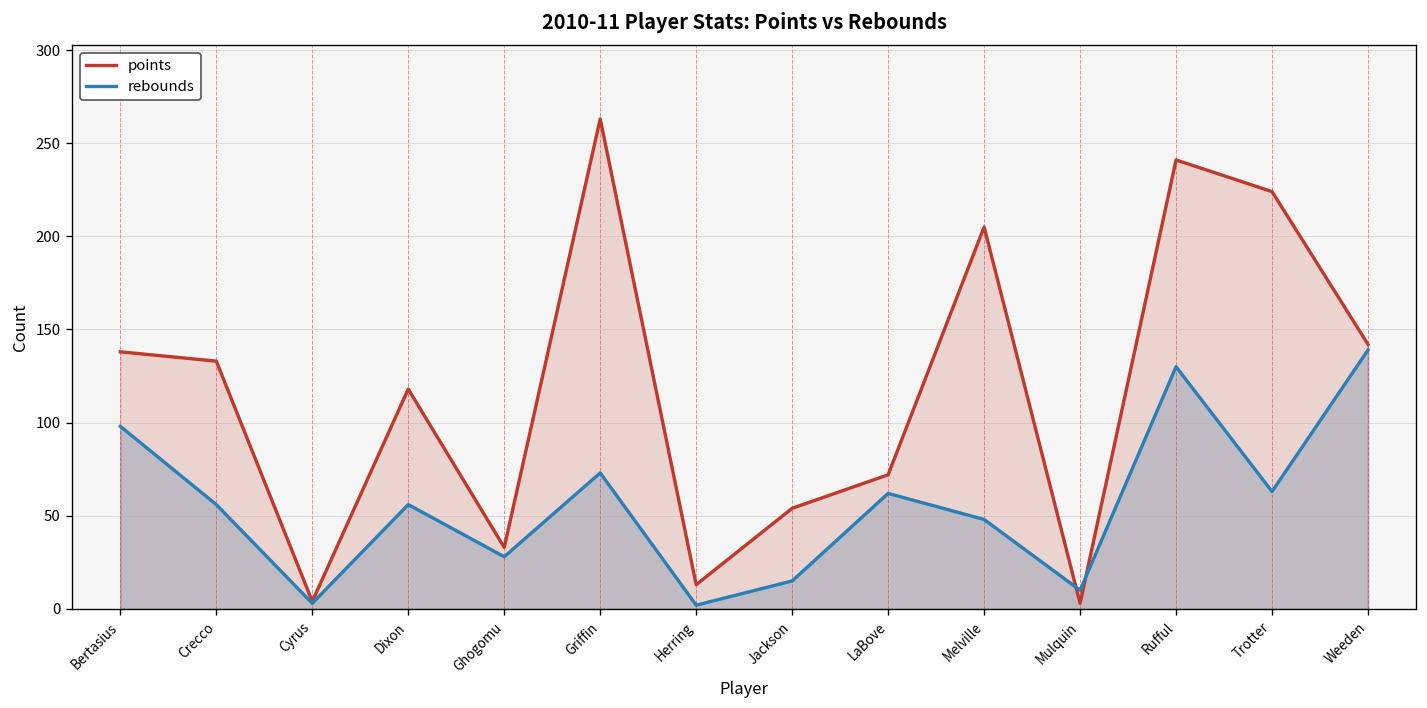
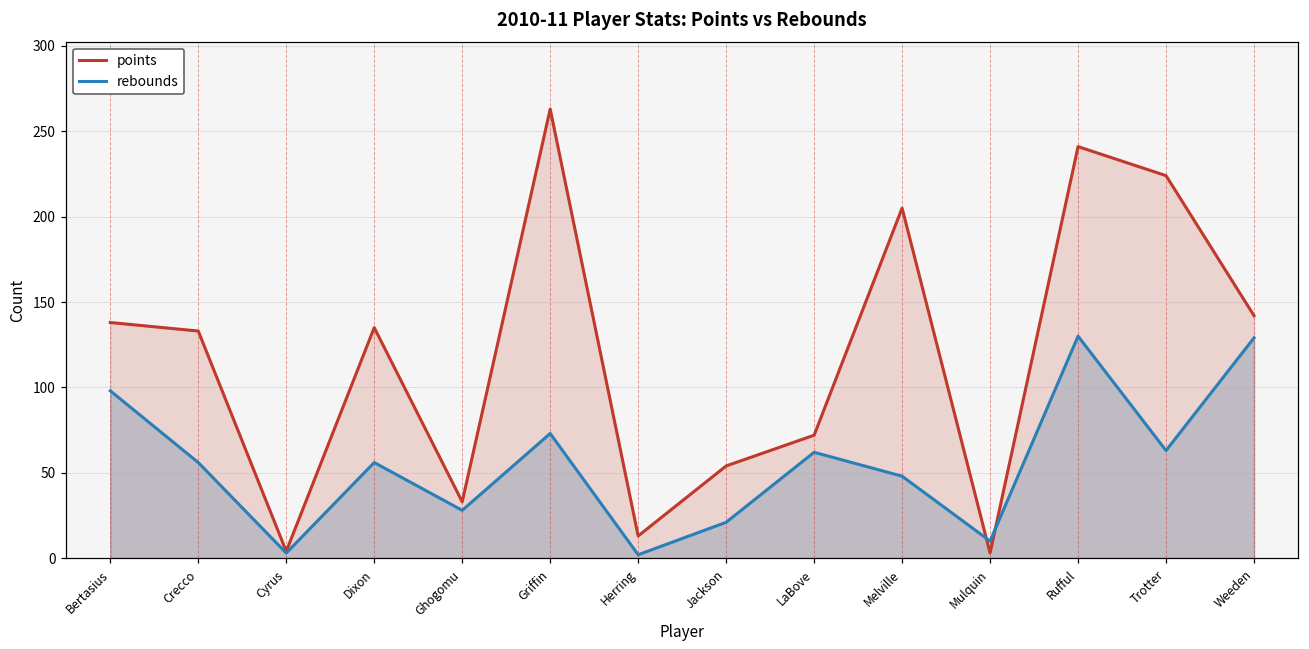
  {
    "points": {
      "Bertasius": 138,
      "Crecco": 133,
-     "Dixon": 118,
+     "Dixon": 135,
      "Ghogomu": 33,
      "Griffin": 263,
      "Herring": 13,
      "Jackson": 54,
      "LaBove": 72,
      "Melville": 205,
      "Mulquin": 3,
      "Rufful": 241,
      "Trotter": 224,
      "Weeden": 142
    },
    "rebounds": {
      "Bertasius": 98,
      "Crecco": 56,
      "Dixon": 56,
      "Ghogomu": 28,
      "Griffin": 73,
      "Herring": 2,
-     "Jackson": 15,
+     "Jackson": 21,
      "LaBove": 62,
      "Melville": 48,
      "Mulquin": 10,
      "Rufful": 130,
      "Trotter": 63,
-     "Weeden": 139
+     "Weeden": 129
    }
  }
